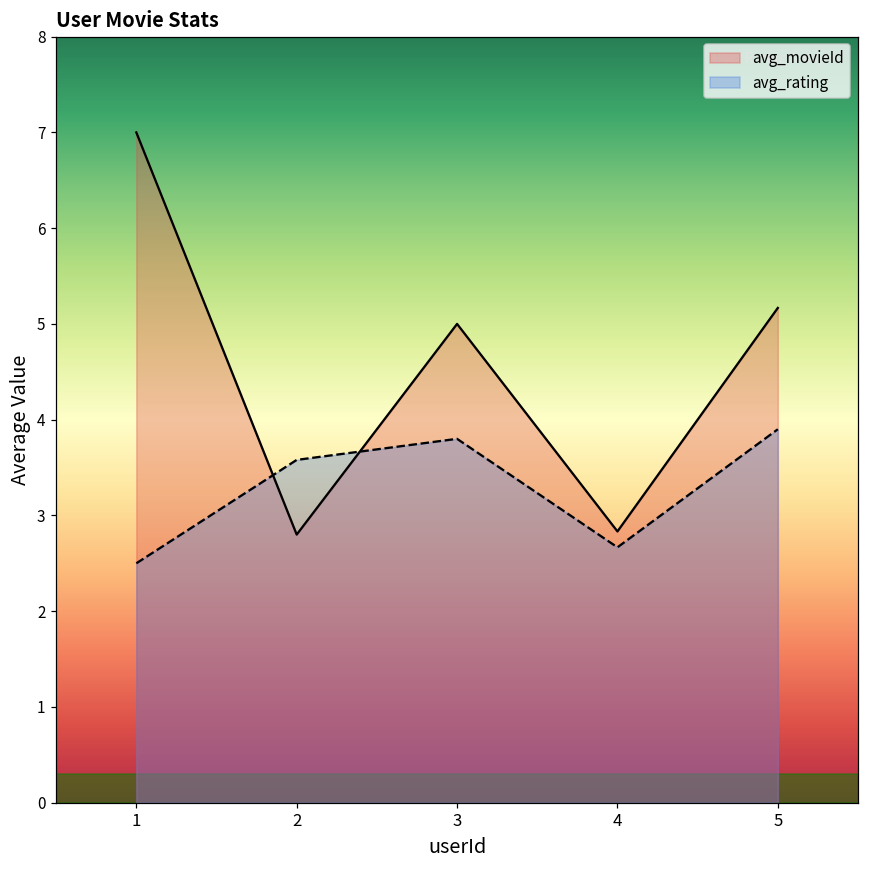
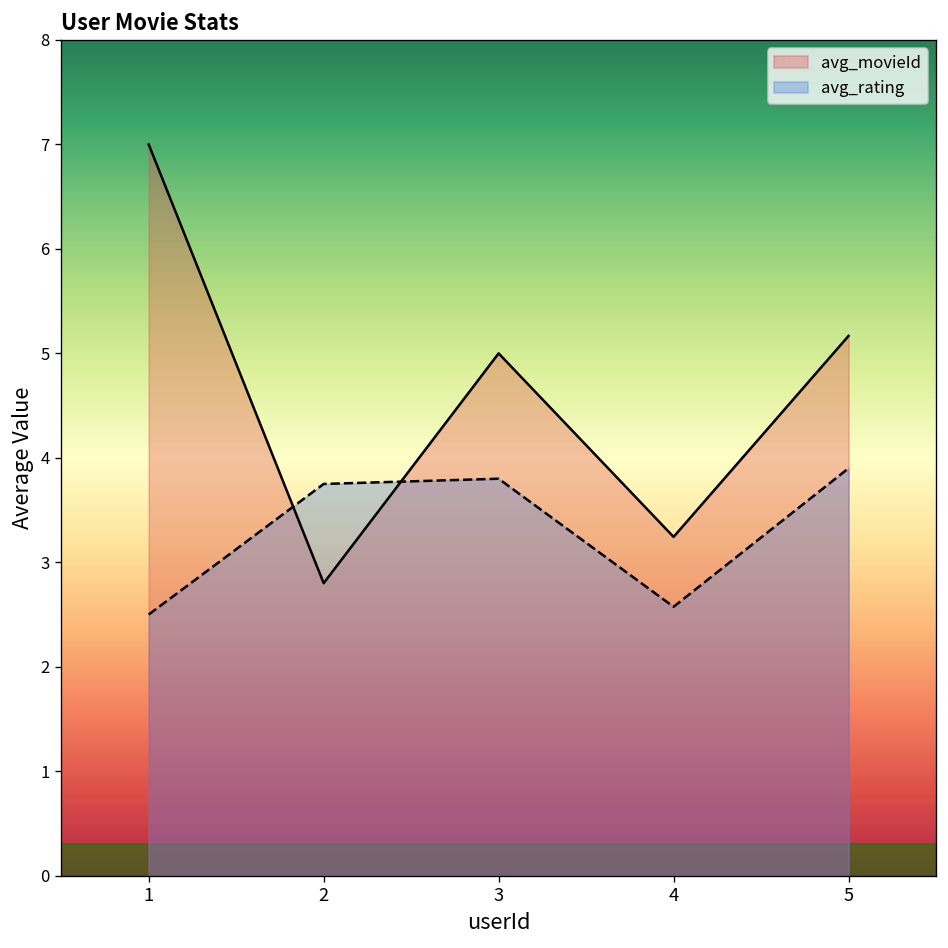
  {
    "avg_movieId": {
      "1": 7.0,
      "2": 2.8,
      "3": 5.0,
-     "4": 2.8,
+     "4": 3.2,
      "5": 5.2
    },
    "avg_rating": {
      "1": 2.5,
-     "2": 3.6,
+     "2": 3.8,
      "3": 3.8,
-     "4": 2.7,
+     "4": 2.6,
      "5": 3.9
    }
  }
